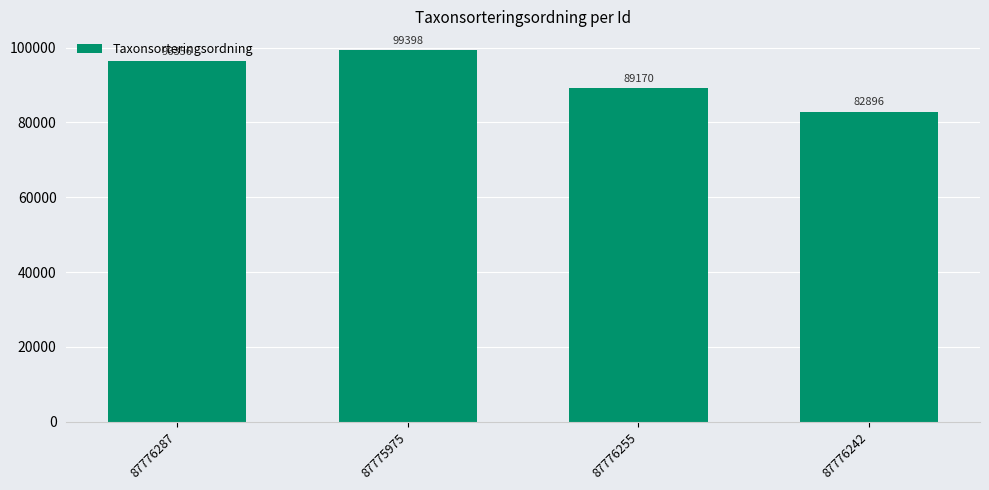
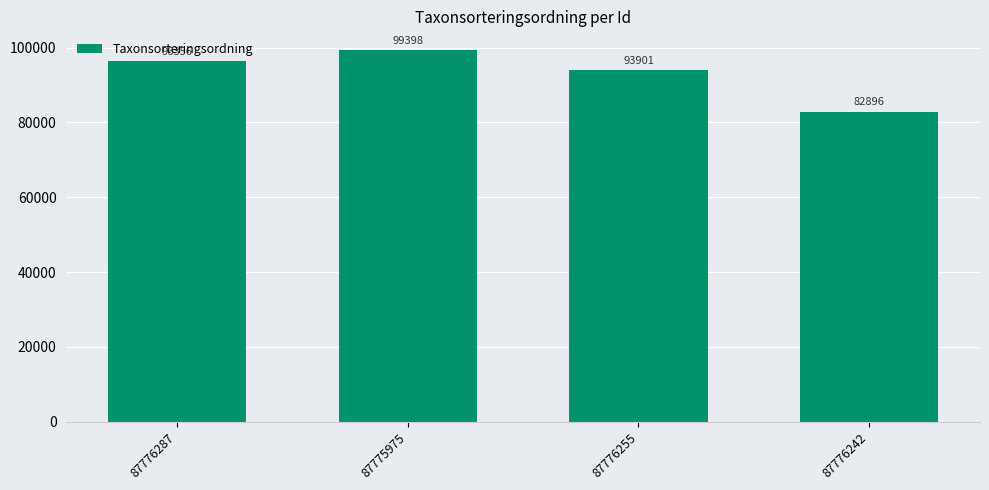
  {
    "87776287": 96356,
    "87775975": 99398,
-   "87776255": 89170,
+   "87776255": 93901,
    "87776242": 82896
  }
